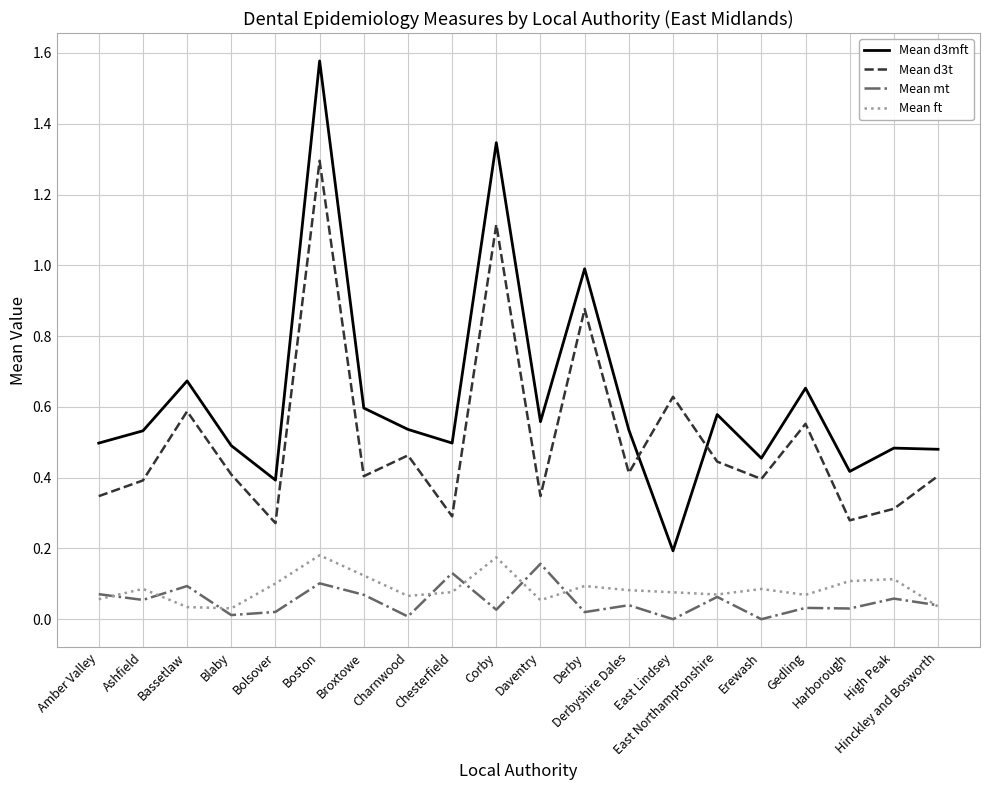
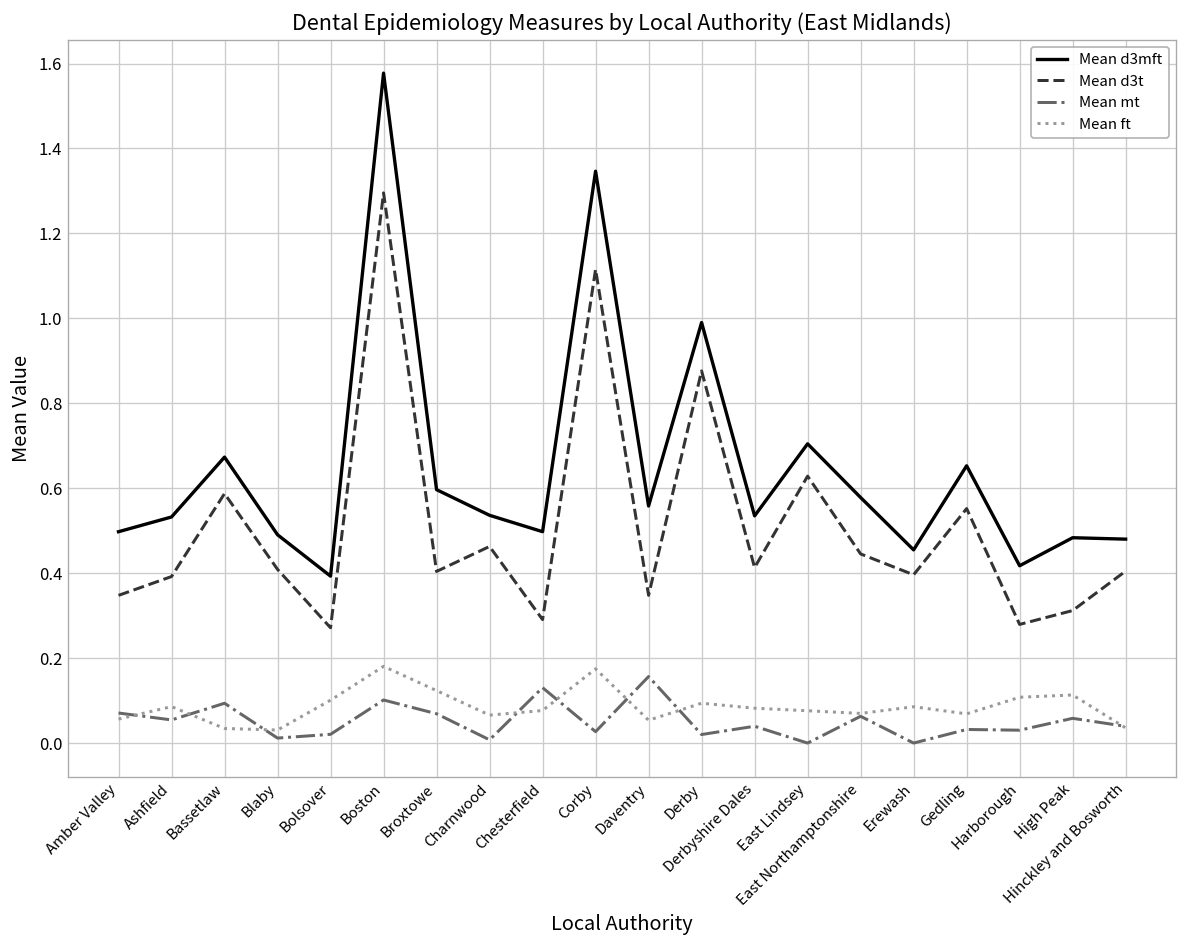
  {
    "Mean d3mft": {
      "Amber Valley": 0.50,
      "Ashfield": 0.53,
      "Bassetlaw": 0.67,
      "Blaby": 0.49,
      "Bolsover": 0.39,
      "Boston": 1.58,
      "Broxtowe": 0.60,
      "Charnwood": 0.54,
      "Chesterfield": 0.50,
      "Corby": 1.35,
      "Daventry": 0.56,
      "Derby": 0.99,
      "Derbyshire Dales": 0.53,
-     "East Lindsey": 0.19,
+     "East Lindsey": 0.70,
      "East Northamptonshire": 0.58,
      "Erewash": 0.45,
      "Gedling": 0.65,
      "Harborough": 0.42,
      "High Peak": 0.48,
      "Hinckley and Bosworth": 0.48
    },
    "Mean d3t": {
      "Amber Valley": 0.35,
      "Ashfield": 0.39,
      "Bassetlaw": 0.59,
      "Blaby": 0.41,
      "Bolsover": 0.27,
      "Boston": 1.30,
      "Broxtowe": 0.40,
      "Charnwood": 0.46,
      "Chesterfield": 0.29,
      "Corby": 1.12,
      "Daventry": 0.35,
      "Derby": 0.88,
      "Derbyshire Dales": 0.41,
      "East Lindsey": 0.63,
      "East Northamptonshire": 0.45,
      "Erewash": 0.40,
      "Gedling": 0.55,
      "Harborough": 0.28,
      "High Peak": 0.31,
      "Hinckley and Bosworth": 0.40
    },
    "Mean mt": {
      "Amber Valley": 0.07,
      "Ashfield": 0.05,
      "Bassetlaw": 0.09,
      "Blaby": 0.01,
      "Bolsover": 0.02,
      "Boston": 0.10,
      "Broxtowe": 0.07,
      "Charnwood": 0.01,
      "Chesterfield": 0.13,
      "Corby": 0.03,
      "Daventry": 0.16,
      "Derby": 0.02,
      "Derbyshire Dales": 0.04,
      "East Lindsey": 0.00,
      "Erewash": 0.00,
      "Gedling": 0.03,
      "Harborough": 0.03,
      "High Peak": 0.06
    },
    "Mean ft": {
      "Amber Valley": 0.06,
      "Ashfield": 0.09,
      "Bassetlaw": 0.03,
      "Blaby": 0.03,
      "Bolsover": 0.10,
      "Boston": 0.18,
      "Broxtowe": 0.12,
      "Charnwood": 0.07,
      "Chesterfield": 0.08,
      "Corby": 0.17,
      "Daventry": 0.05,
      "Derby": 0.09,
      "Derbyshire Dales": 0.08,
      "East Lindsey": 0.08,
      "Erewash": 0.09,
      "Gedling": 0.07,
      "Harborough": 0.11,
      "High Peak": 0.11
    }
  }
